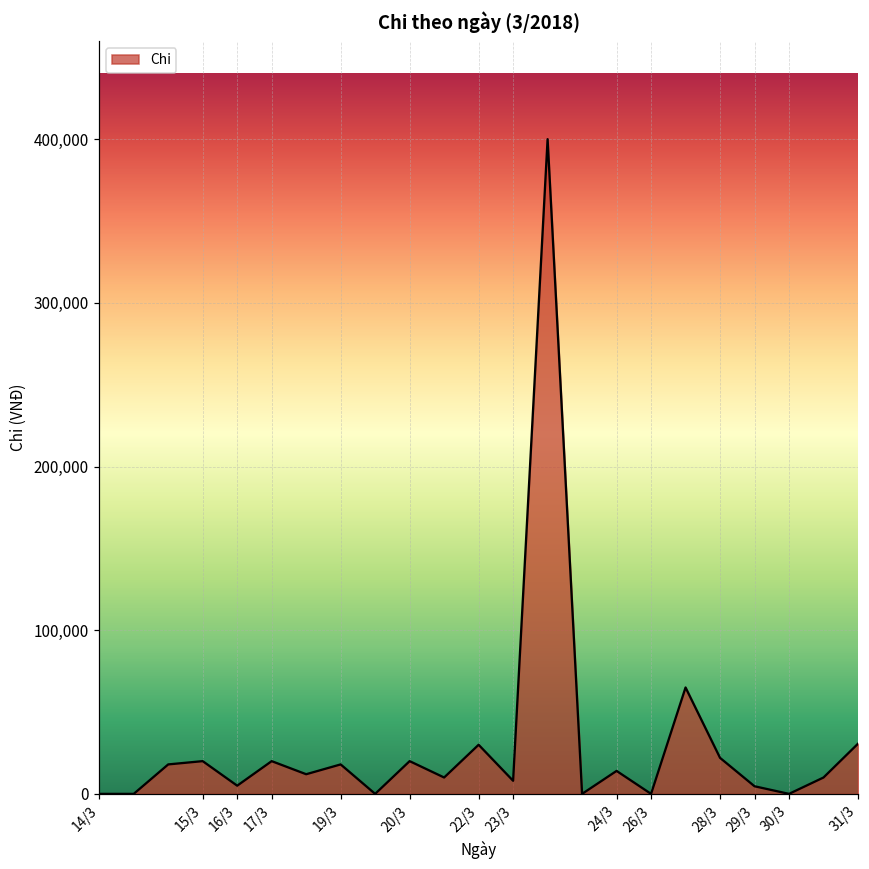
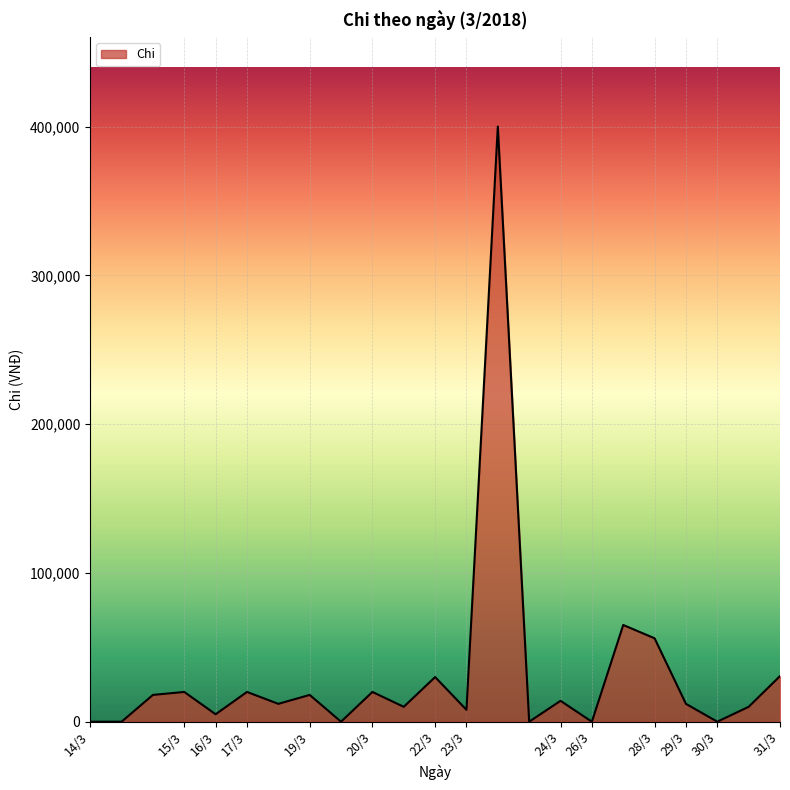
  {
    "15/3": "20,000",
    "16/3": "5,000",
    "22/3": "30,000",
    "24/3": "14,000",
-   "28/3": "22,000",
-   "29/3": "5,000",
+   "28/3": "56,000",
+   "29/3": "12,000",
    "31/3": "31,000"
  }
